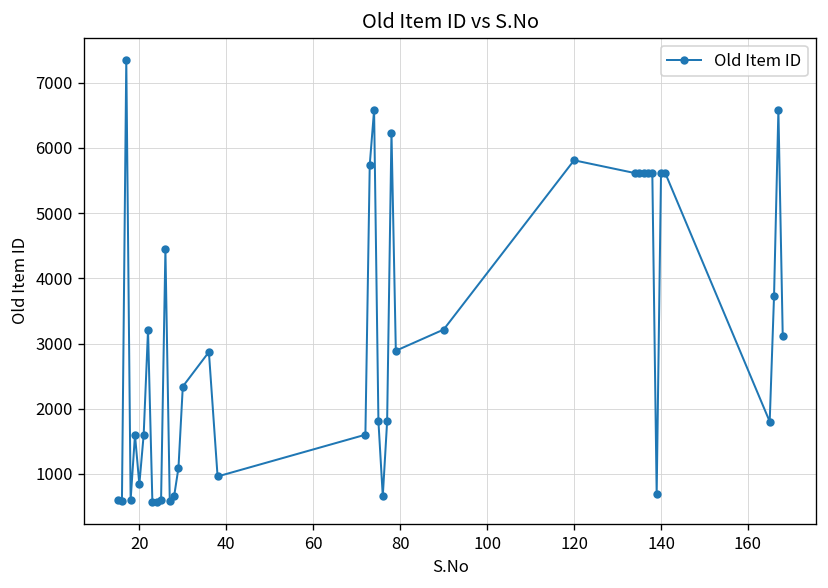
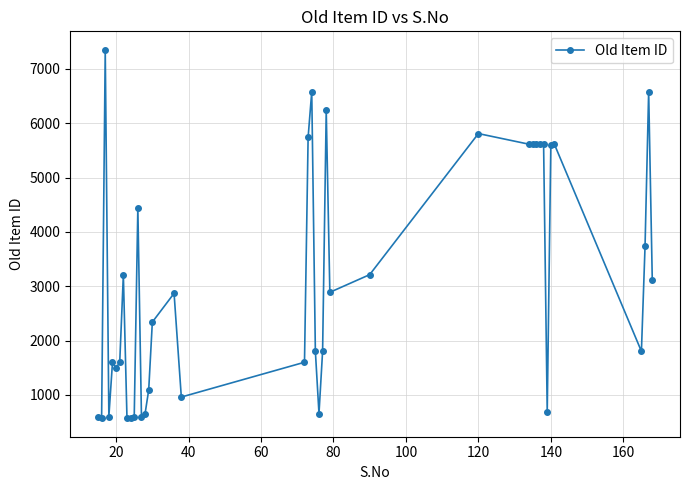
  {
-   "20": 800,
+   "20": 1500,
    "120": 5800,
    "140": 5600
  }
